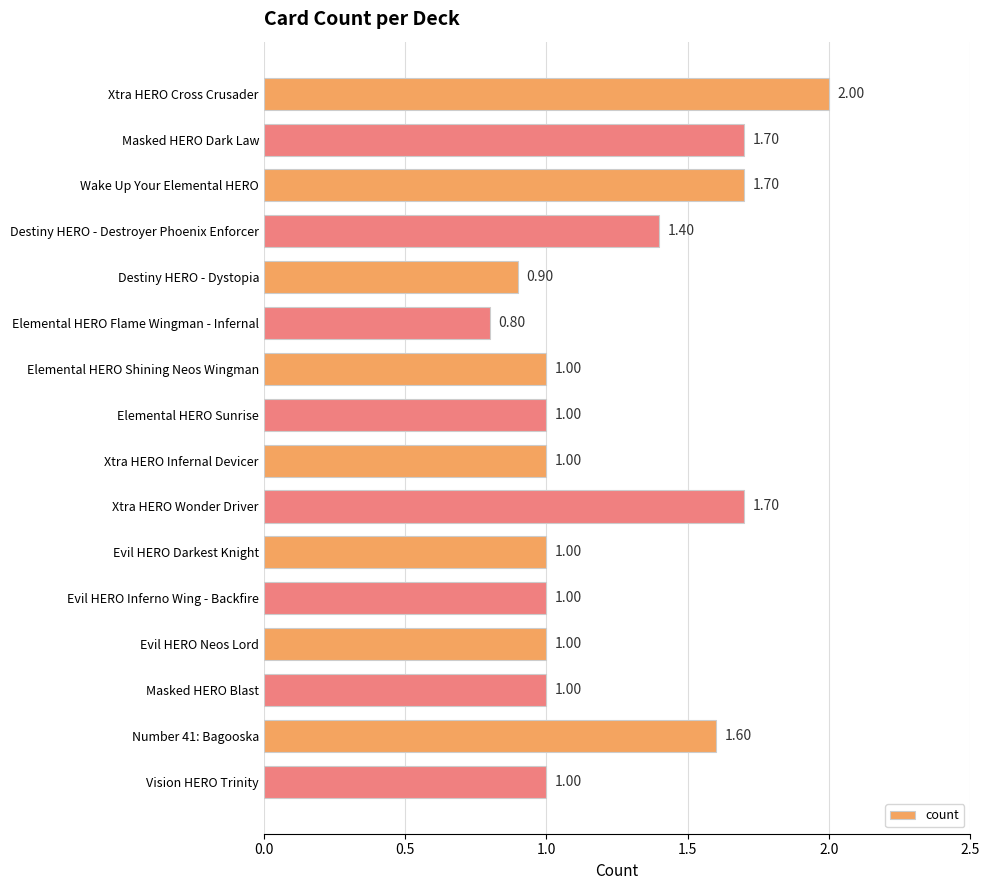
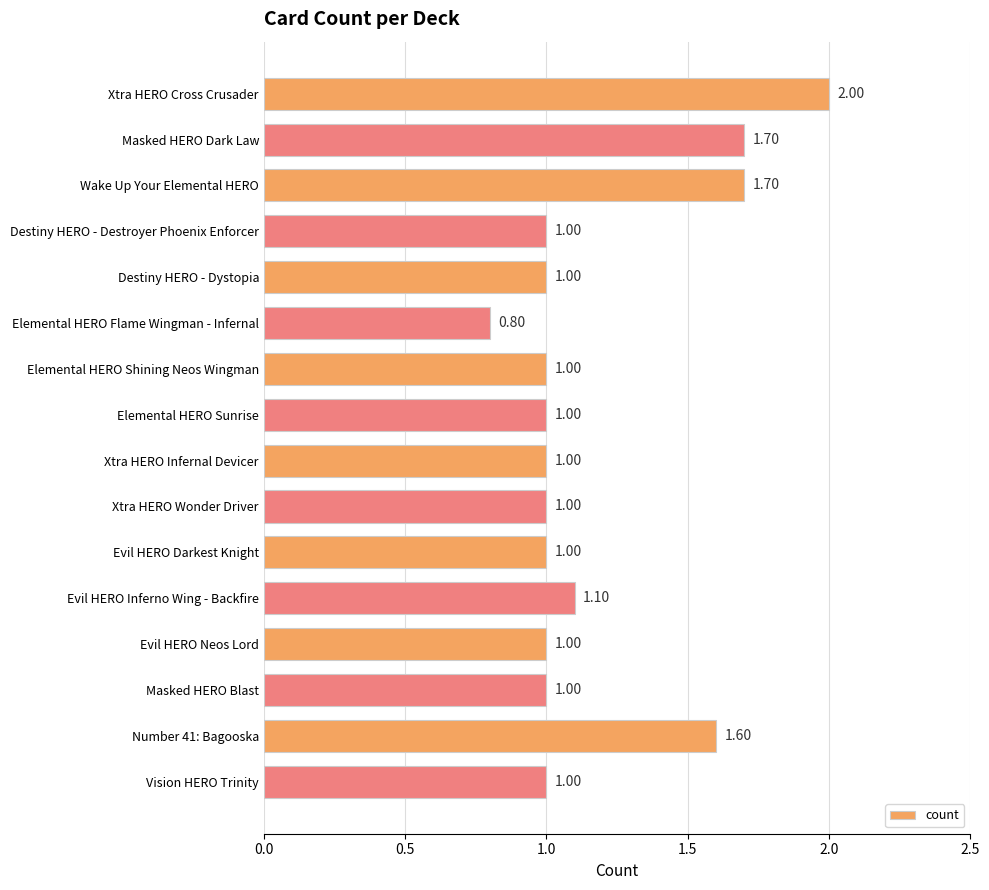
  {
    "Xtra HERO Cross Crusader": 2.00,
    "Masked HERO Dark Law": 1.70,
    "Wake Up Your Elemental HERO": 1.70,
-   "Destiny HERO - Destroyer Phoenix Enforcer": 1.40,
-   "Destiny HERO - Dystopia": 0.90,
+   "Destiny HERO - Destroyer Phoenix Enforcer": 1.00,
+   "Destiny HERO - Dystopia": 1.00,
    "Elemental HERO Flame Wingman - Infernal": 0.80,
    "Elemental HERO Shining Neos Wingman": 1.00,
    "Elemental HERO Sunrise": 1.00,
    "Xtra HERO Infernal Devicer": 1.00,
-   "Xtra HERO Wonder Driver": 1.70,
+   "Xtra HERO Wonder Driver": 1.00,
    "Evil HERO Darkest Knight": 1.00,
-   "Evil HERO Inferno Wing - Backfire": 1.00,
+   "Evil HERO Inferno Wing - Backfire": 1.10,
    "Evil HERO Neos Lord": 1.00,
    "Masked HERO Blast": 1.00,
    "Number 41: Bagooska": 1.60,
    "Vision HERO Trinity": 1.00
  }
